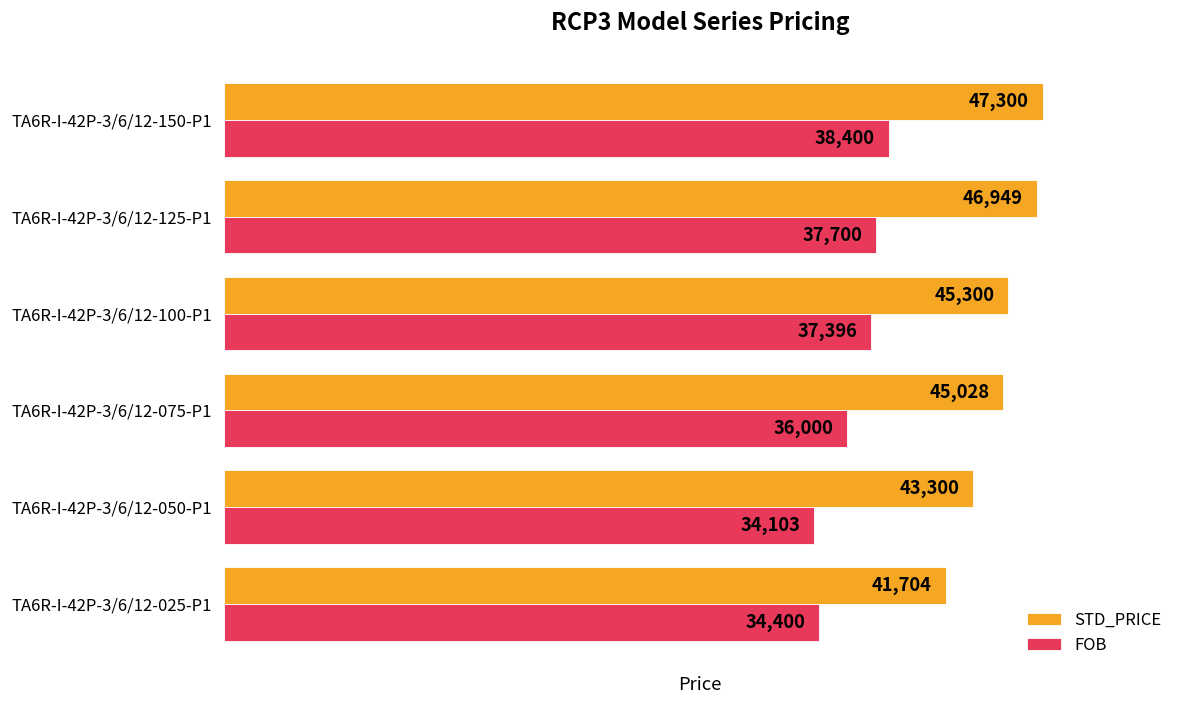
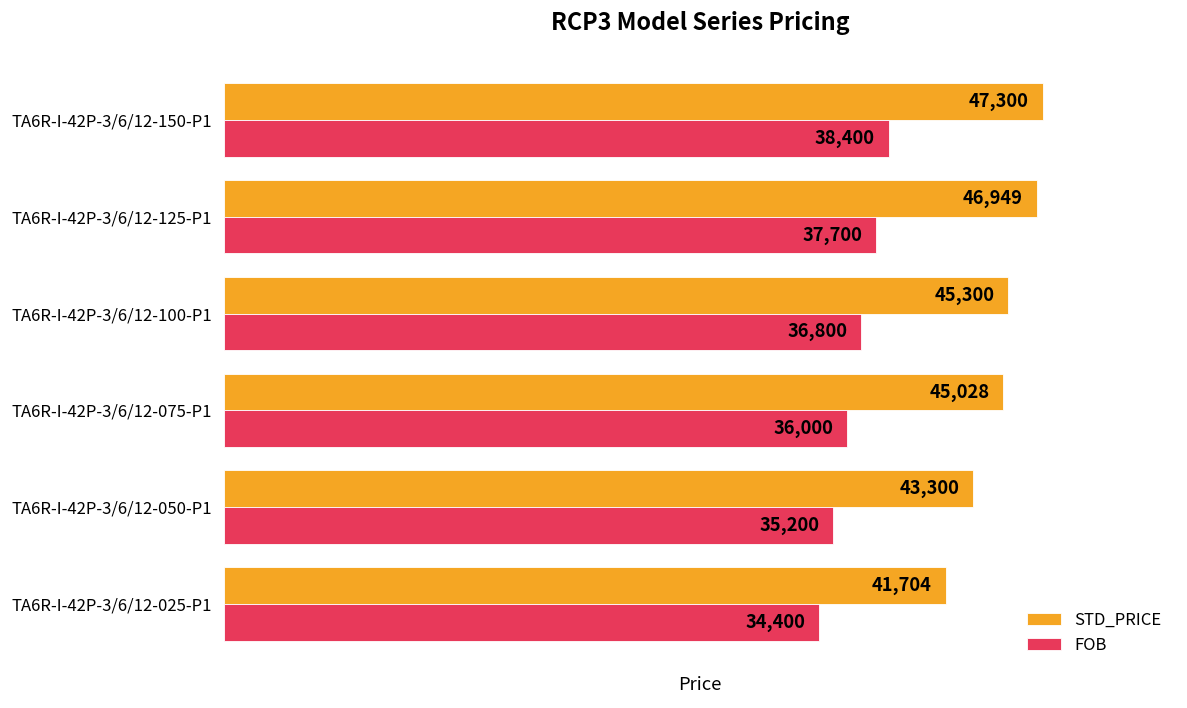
  {
    "STD_PRICE": {
      "TA6R-I-42P-3/6/12-150-P1": "47,300",
      "TA6R-I-42P-3/6/12-125-P1": "46,949",
      "TA6R-I-42P-3/6/12-100-P1": "45,300",
      "TA6R-I-42P-3/6/12-075-P1": "45,028",
      "TA6R-I-42P-3/6/12-050-P1": "43,300",
      "TA6R-I-42P-3/6/12-025-P1": "41,704"
    },
    "FOB": {
      "TA6R-I-42P-3/6/12-150-P1": "38,400",
      "TA6R-I-42P-3/6/12-125-P1": "37,700",
-     "TA6R-I-42P-3/6/12-100-P1": "37,396",
+     "TA6R-I-42P-3/6/12-100-P1": "36,800",
      "TA6R-I-42P-3/6/12-075-P1": "36,000",
-     "TA6R-I-42P-3/6/12-050-P1": "34,103",
+     "TA6R-I-42P-3/6/12-050-P1": "35,200",
      "TA6R-I-42P-3/6/12-025-P1": "34,400"
    }
  }
